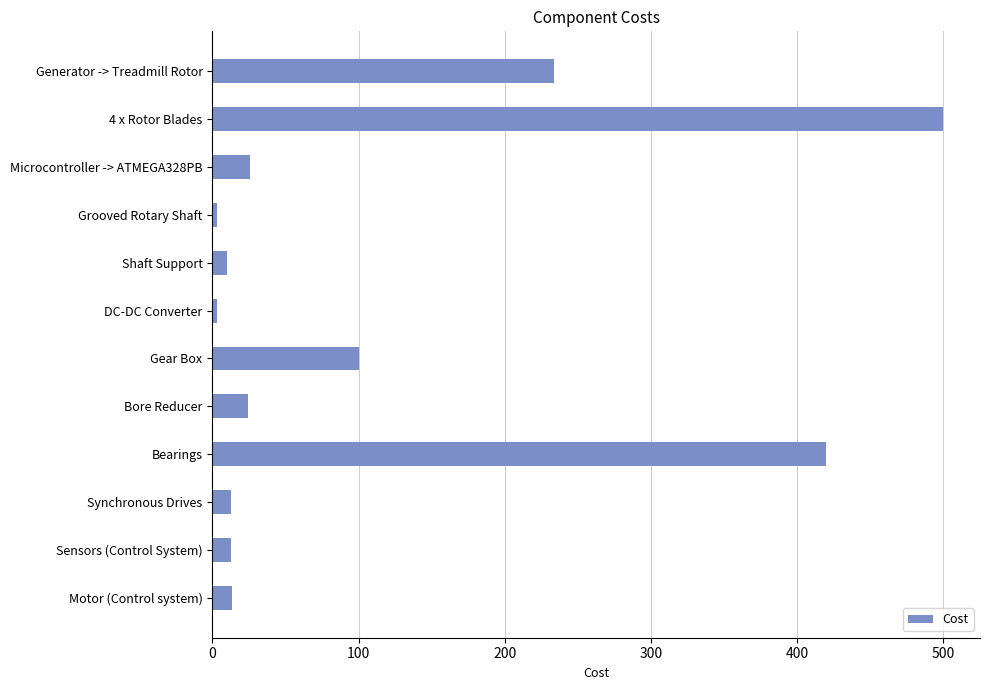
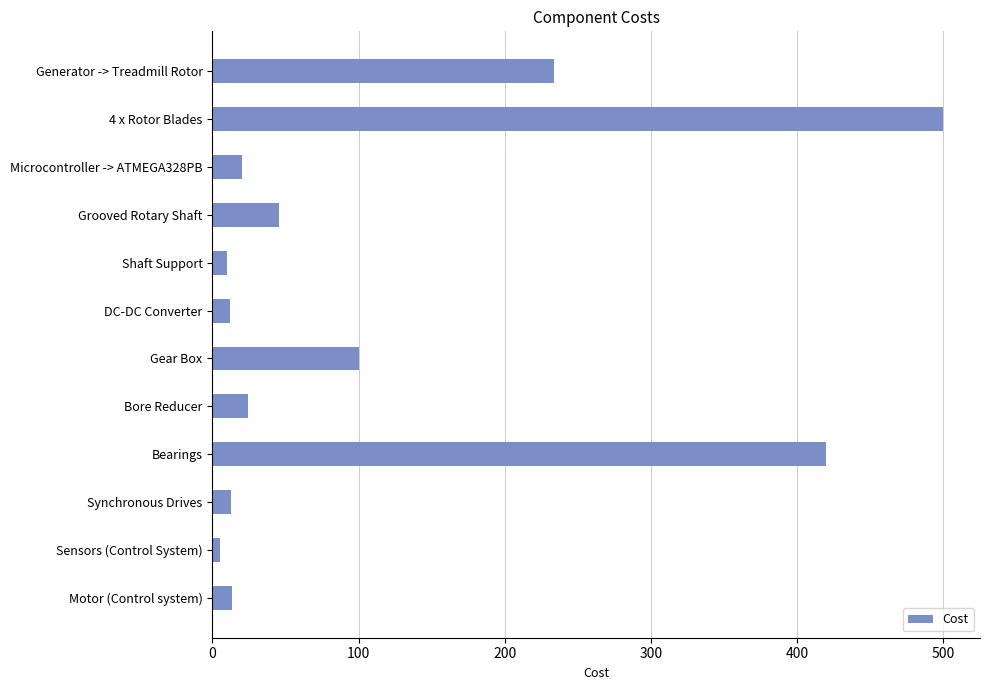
  {
    "Generator -> Treadmill Rotor": 233,
    "4 x Rotor Blades": 500,
-   "Microcontroller -> ATMEGA328PB": 26,
-   "Grooved Rotary Shaft": 3,
+   "Microcontroller -> ATMEGA328PB": 20,
+   "Grooved Rotary Shaft": 46,
    "Shaft Support": 10,
-   "DC-DC Converter": 4,
+   "DC-DC Converter": 12,
    "Gear Box": 100,
    "Bore Reducer": 24,
    "Bearings": 420,
    "Synchronous Drives": 13,
-   "Sensors (Control System)": 13,
+   "Sensors (Control System)": 5,
    "Motor (Control system)": 13
  }
